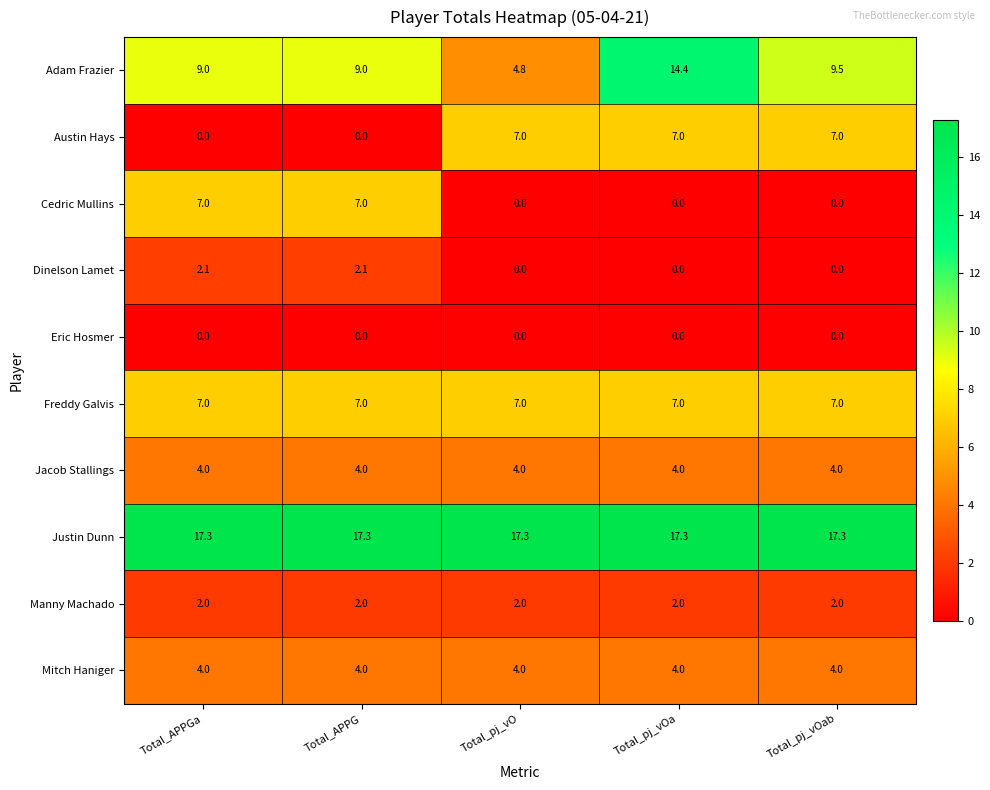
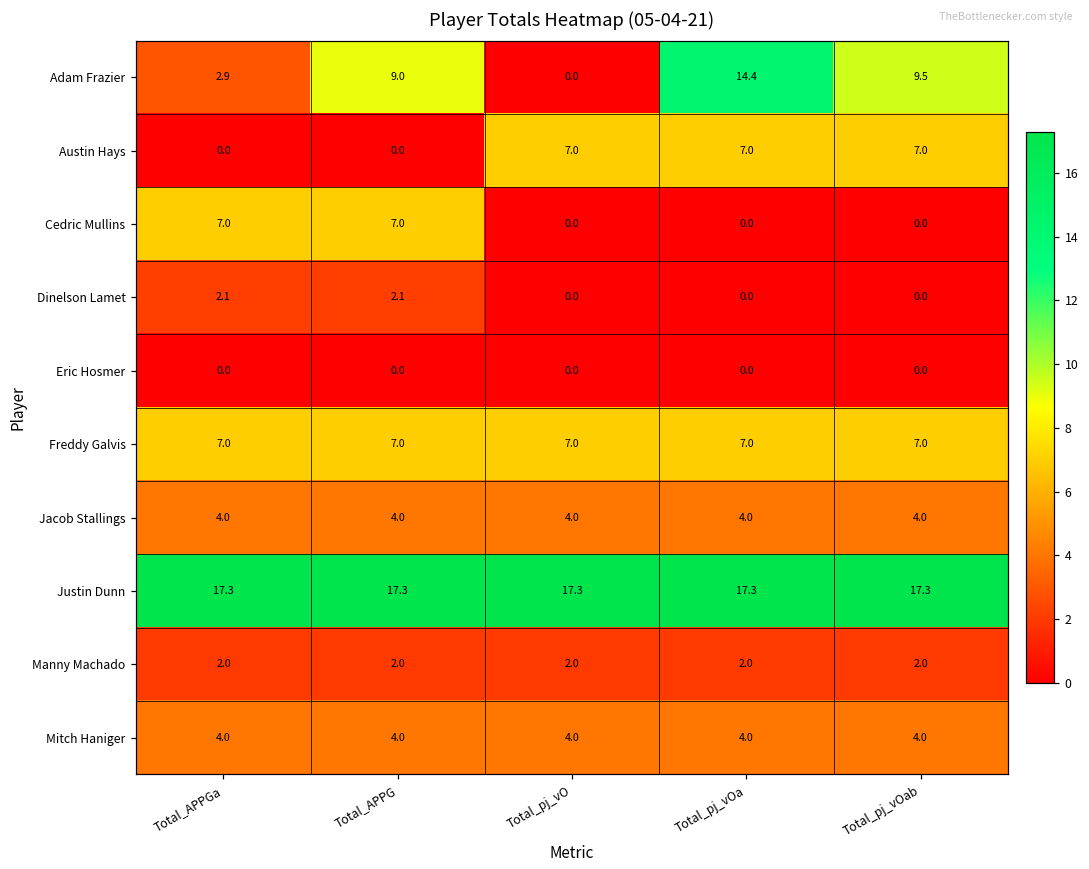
  {
    "Adam Frazier": {
-     "Total_APPGa": 9.0,
+     "Total_APPGa": 2.9,
      "Total_APPG": 9.0,
-     "Total_pj_vO": 4.8,
+     "Total_pj_vO": 0.0,
      "Total_pj_vOa": 14.4,
      "Total_pj_vOab": 9.5
    },
    "Austin Hays": {
      "Total_APPGa": 0.0,
      "Total_APPG": 0.0,
      "Total_pj_vO": 7.0,
      "Total_pj_vOa": 7.0,
      "Total_pj_vOab": 7.0
    },
    "Cedric Mullins": {
      "Total_APPGa": 7.0,
      "Total_APPG": 7.0,
      "Total_pj_vO": 0.0,
      "Total_pj_vOa": 0.0,
      "Total_pj_vOab": 0.0
    },
    "Dinelson Lamet": {
      "Total_APPGa": 2.1,
      "Total_APPG": 2.1,
      "Total_pj_vO": 0.0,
      "Total_pj_vOa": 0.0,
      "Total_pj_vOab": 0.0
    },
    "Eric Hosmer": {
      "Total_APPGa": 0.0,
      "Total_APPG": 0.0,
      "Total_pj_vO": 0.0,
      "Total_pj_vOa": 0.0,
      "Total_pj_vOab": 0.0
    },
    "Freddy Galvis": {
      "Total_APPGa": 7.0,
      "Total_APPG": 7.0,
      "Total_pj_vO": 7.0,
      "Total_pj_vOa": 7.0,
      "Total_pj_vOab": 7.0
    },
    "Jacob Stallings": {
      "Total_APPGa": 4.0,
      "Total_APPG": 4.0,
      "Total_pj_vO": 4.0,
      "Total_pj_vOa": 4.0,
      "Total_pj_vOab": 4.0
    },
    "Justin Dunn": {
      "Total_APPGa": 17.3,
      "Total_APPG": 17.3,
      "Total_pj_vO": 17.3,
      "Total_pj_vOa": 17.3,
      "Total_pj_vOab": 17.3
    },
    "Manny Machado": {
      "Total_APPGa": 2.0,
      "Total_APPG": 2.0,
      "Total_pj_vO": 2.0,
      "Total_pj_vOa": 2.0,
      "Total_pj_vOab": 2.0
    },
    "Mitch Haniger": {
      "Total_APPGa": 4.0,
      "Total_APPG": 4.0,
      "Total_pj_vO": 4.0,
      "Total_pj_vOa": 4.0,
      "Total_pj_vOab": 4.0
    }
  }
